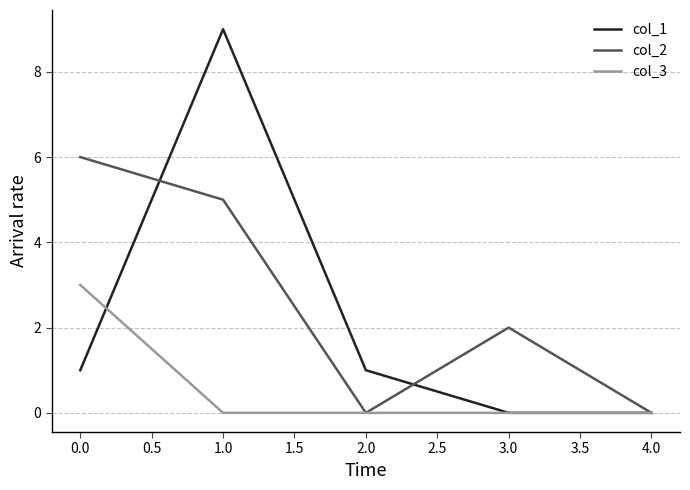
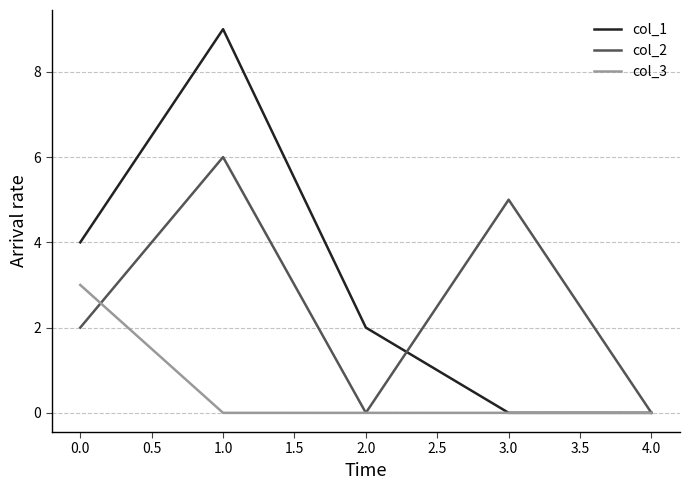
  {
    "col_1": {
-     "0.0": 1,
+     "0.0": 4,
      "1.0": 9,
-     "2.0": 1
+     "2.0": 2
    },
    "col_2": {
-     "0.0": 6,
-     "1.0": 5,
-     "3.0": 2
+     "0.0": 2,
+     "1.0": 6,
+     "3.0": 5
    },
    "col_3": {
      "0.0": 3,
      "1.0": 0
    }
  }
